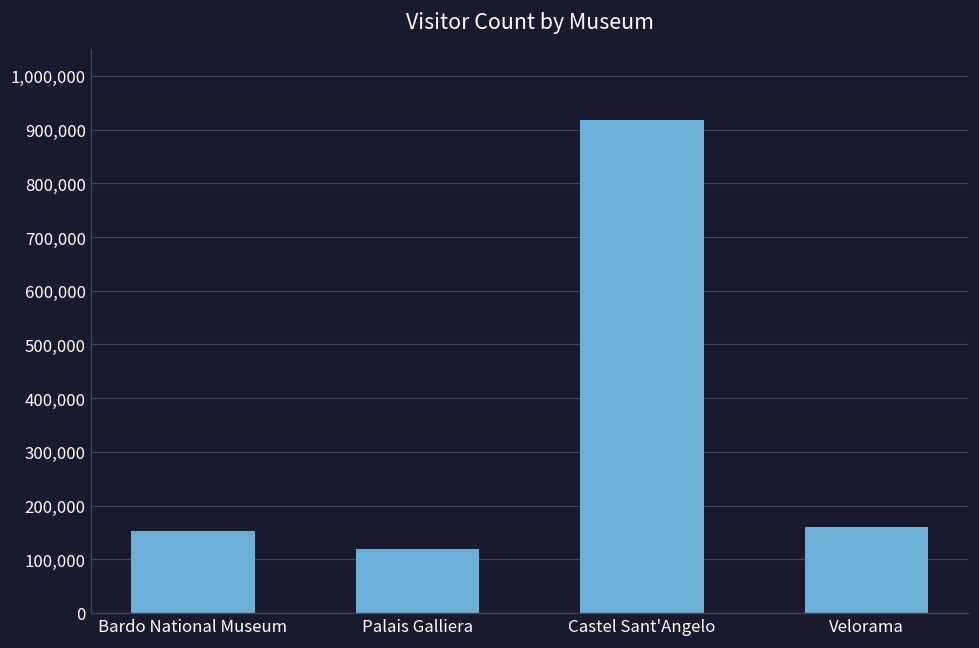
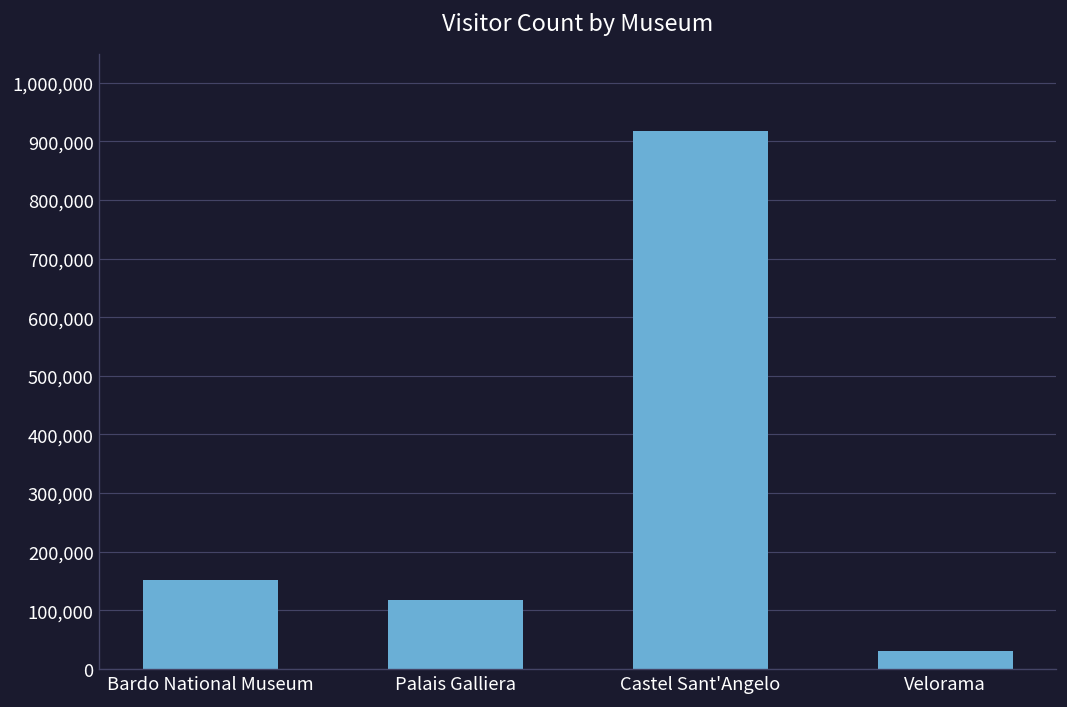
  {
    "Bardo National Museum": "150,000",
    "Palais Galliera": "120,000",
    "Castel Sant'Angelo": "920,000",
-   "Velorama": "160,000"
+   "Velorama": "30,000"
  }
